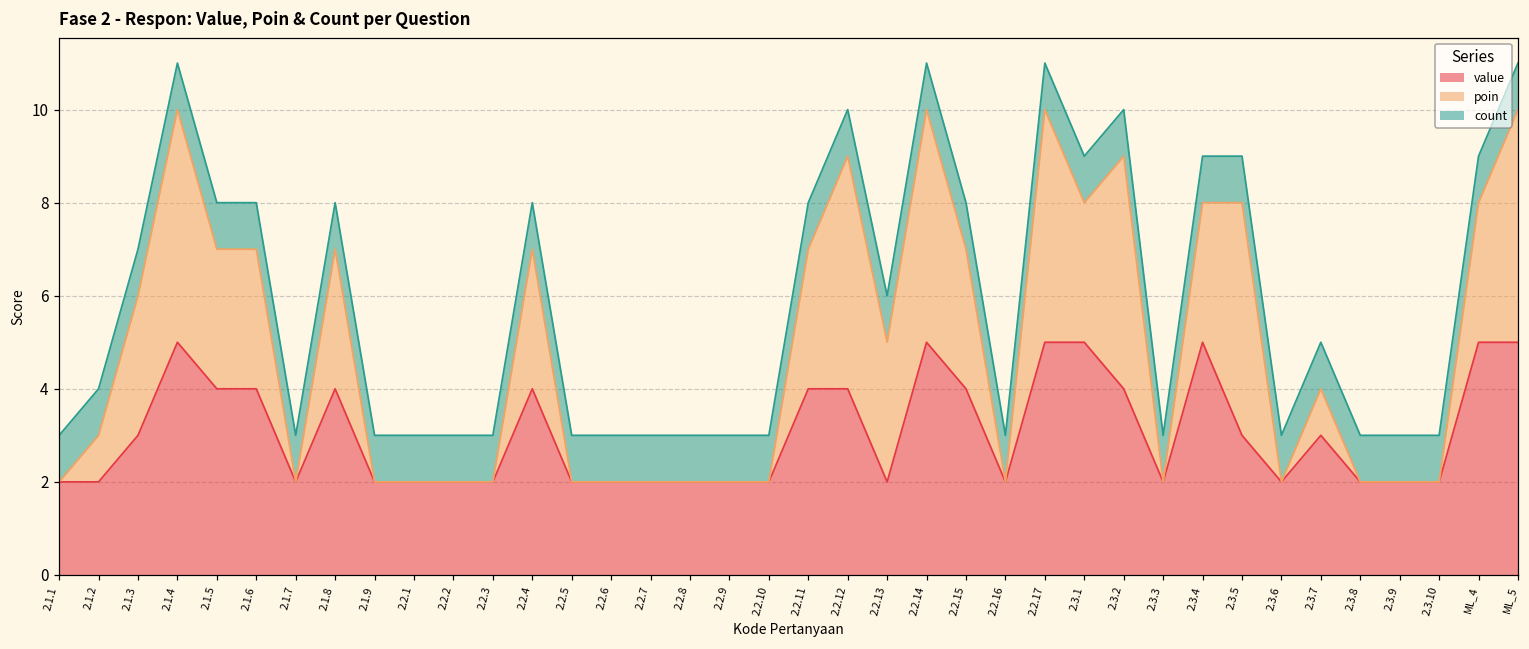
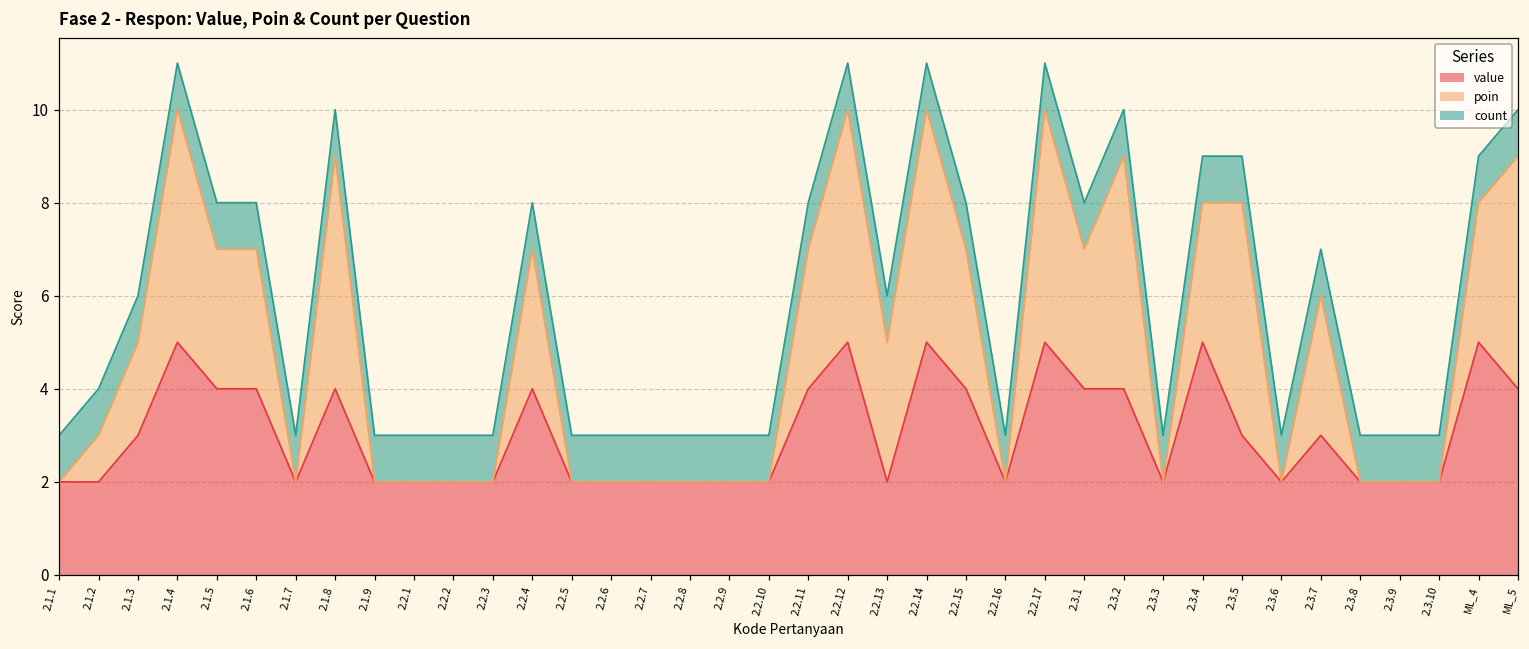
  {
    "value": {
      "2.1.2": 2,
      "2.1.3": 3,
      "2.1.4": 5,
      "2.1.5": 4,
      "2.1.6": 4,
      "2.1.8": 4,
      "2.2.4": 4,
      "2.2.11": 4,
-     "2.2.12": 4,
+     "2.2.12": 5,
      "2.2.13": 2,
      "2.2.14": 5,
      "2.2.15": 4,
      "2.2.17": 5,
-     "2.3.1": 5,
+     "2.3.1": 4,
      "2.3.2": 4,
      "2.3.4": 5,
      "2.3.5": 3,
      "2.3.7": 3,
      "ML_4": 5,
-     "ML_5": 5
+     "ML_5": 4
    },
    "poin": {
      "2.1.2": 1,
-     "2.1.3": 3,
+     "2.1.3": 2,
      "2.1.4": 5,
      "2.1.5": 3,
      "2.1.6": 3,
-     "2.1.8": 3,
+     "2.1.8": 5,
      "2.2.4": 3,
      "2.2.11": 3,
      "2.2.12": 5,
      "2.2.13": 3,
      "2.2.14": 5,
      "2.2.15": 3,
      "2.2.17": 5,
      "2.3.1": 3,
      "2.3.2": 5,
      "2.3.4": 3,
      "2.3.5": 5,
-     "2.3.7": 1,
+     "2.3.7": 3,
      "ML_4": 3,
      "ML_5": 5
    },
    "count": {
      "2.1.1": 1,
      "2.1.2": 1,
      "2.1.3": 1,
      "2.1.4": 1,
      "2.1.5": 1,
      "2.1.6": 1,
      "2.1.7": 1,
      "2.1.8": 1,
      "2.1.9": 1,
      "2.2.1": 1,
      "2.2.2": 1,
      "2.2.3": 1,
      "2.2.4": 1,
      "2.2.5": 1,
      "2.2.6": 1,
      "2.2.7": 1,
      "2.2.8": 1,
      "2.2.9": 1,
      "2.2.10": 1,
      "2.2.11": 1,
      "2.2.12": 1,
      "2.2.13": 1,
      "2.2.14": 1,
      "2.2.15": 1,
      "2.2.16": 1,
      "2.2.17": 1,
      "2.3.1": 1,
      "2.3.2": 1,
      "2.3.3": 1,
      "2.3.4": 1,
      "2.3.5": 1,
      "2.3.6": 1,
      "2.3.7": 1,
      "2.3.8": 1,
      "2.3.9": 1,
      "2.3.10": 1,
      "ML_4": 1,
      "ML_5": 1
    }
  }
